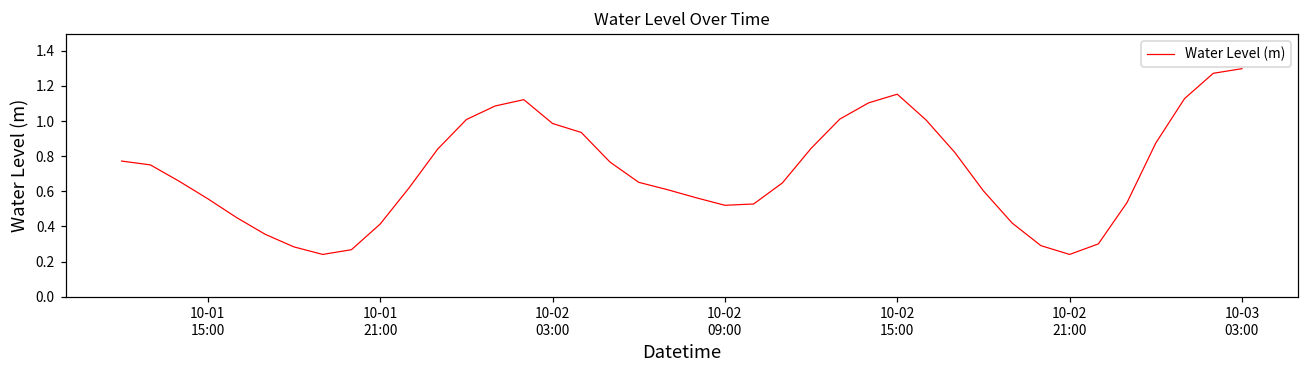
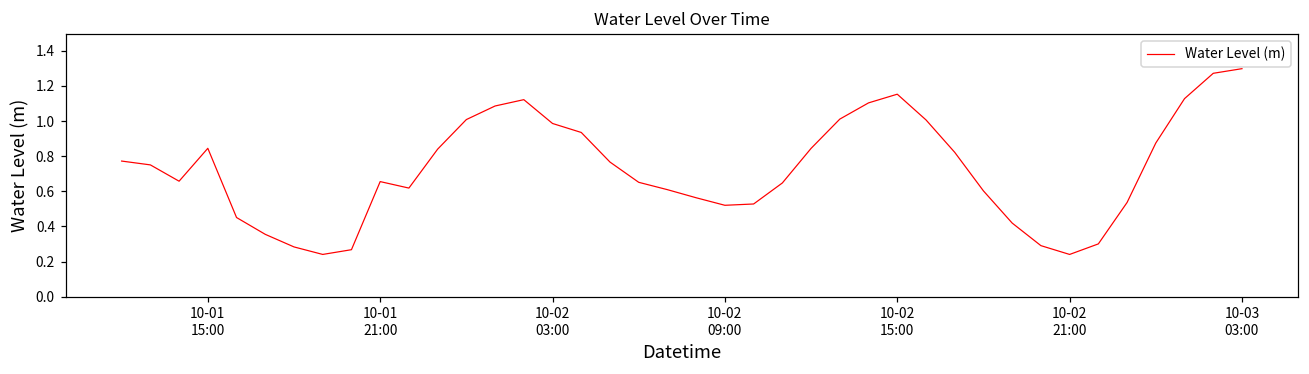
  {
-   "10-01 15:00": 0.56,
-   "10-01 21:00": 0.41,
+   "10-01 15:00": 0.85,
+   "10-01 21:00": 0.66,
    "10-02 03:00": 0.99,
    "10-02 09:00": 0.52,
    "10-02 15:00": 1.15,
    "10-02 21:00": 0.24,
    "10-03 03:00": 1.30
  }
